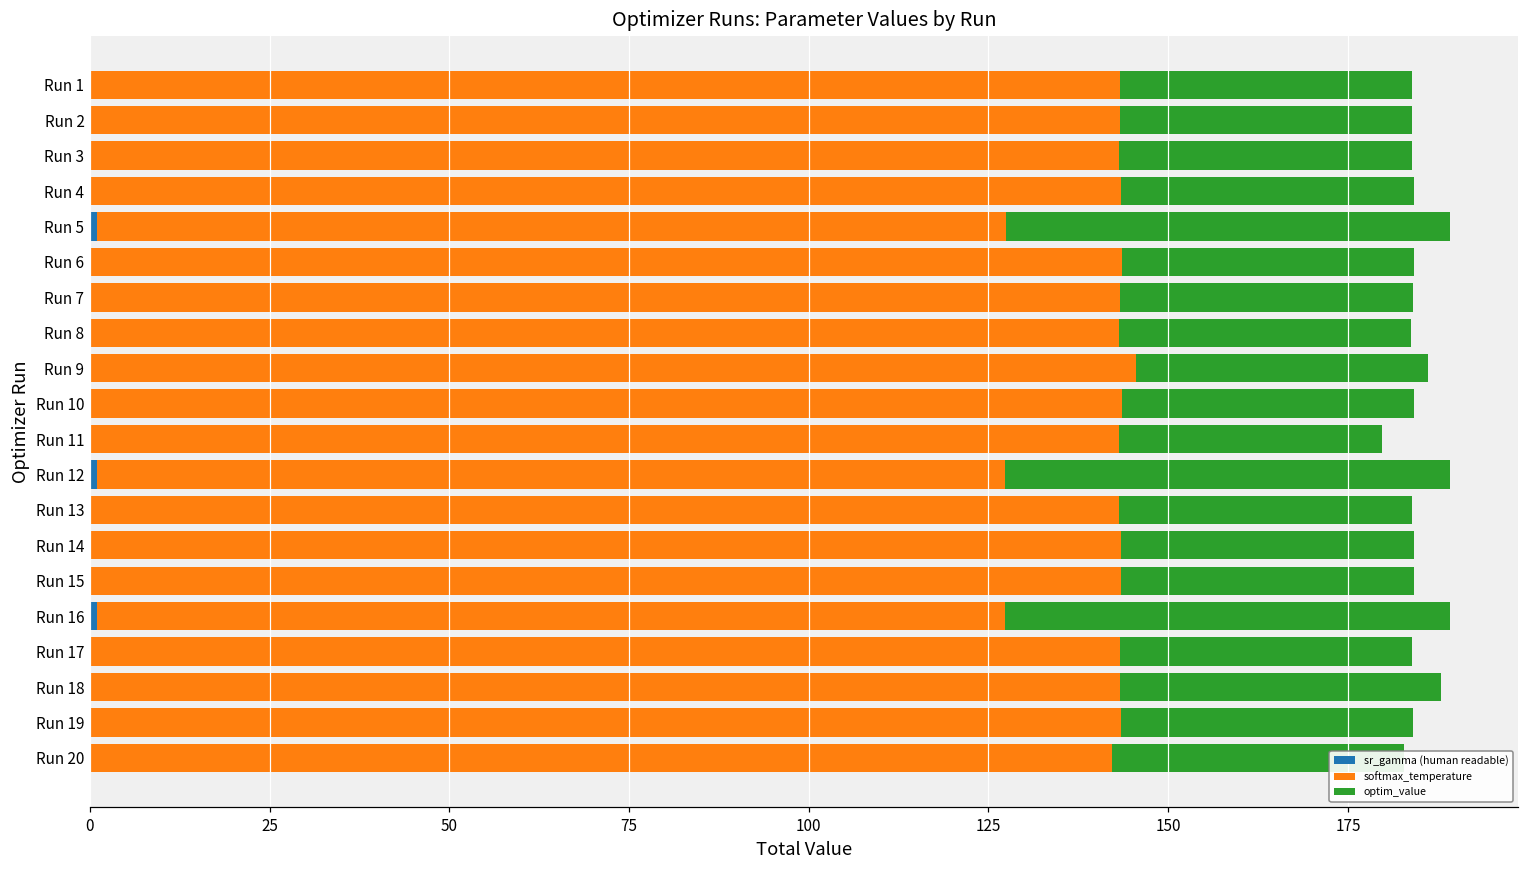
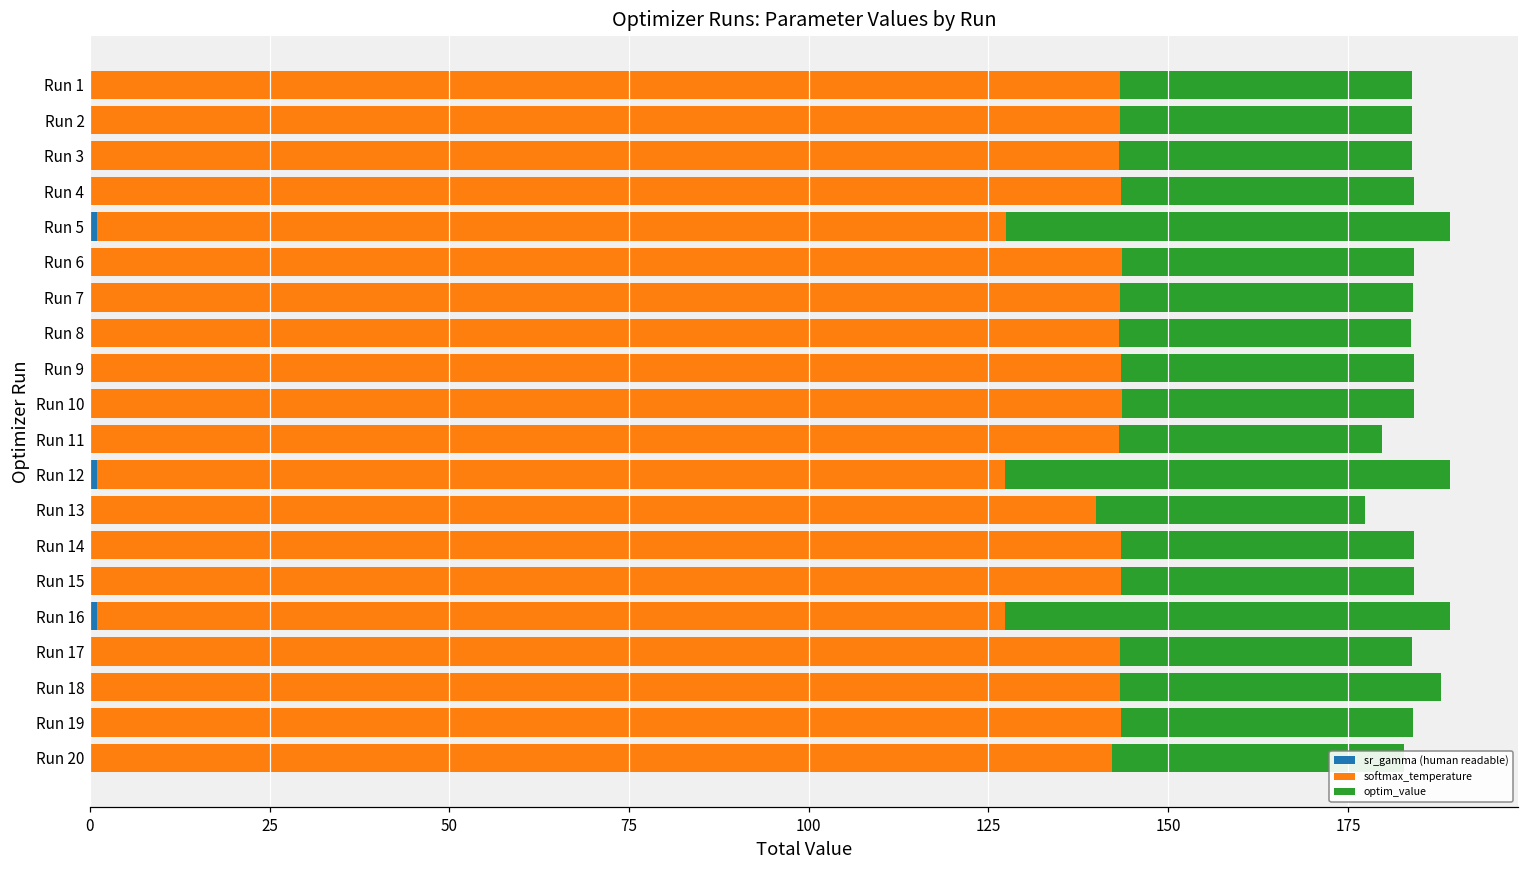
  {
    "sr_gamma (human readable)": {
      "Run 5": 1,
      "Run 12": 1,
      "Run 16": 1
    },
    "softmax_temperature": {
      "Run 1": 143,
      "Run 2": 143,
      "Run 3": 143,
      "Run 4": 143,
      "Run 5": 126,
      "Run 6": 143,
      "Run 7": 143,
      "Run 8": 143,
-     "Run 9": 145,
+     "Run 9": 143,
      "Run 10": 143,
      "Run 11": 143,
      "Run 12": 126,
-     "Run 13": 143,
+     "Run 13": 140,
      "Run 14": 143,
      "Run 15": 143,
      "Run 16": 126,
      "Run 17": 143,
      "Run 18": 143,
      "Run 19": 143,
      "Run 20": 142
    },
    "optim_value": {
      "Run 1": 41,
      "Run 2": 41,
      "Run 3": 41,
      "Run 4": 41,
      "Run 5": 62,
      "Run 6": 41,
      "Run 7": 41,
      "Run 8": 41,
      "Run 9": 41,
      "Run 10": 41,
      "Run 11": 36,
      "Run 12": 62,
-     "Run 13": 41,
+     "Run 13": 37,
      "Run 14": 41,
      "Run 15": 41,
      "Run 16": 62,
      "Run 17": 41,
      "Run 18": 45,
      "Run 19": 41
    }
  }
